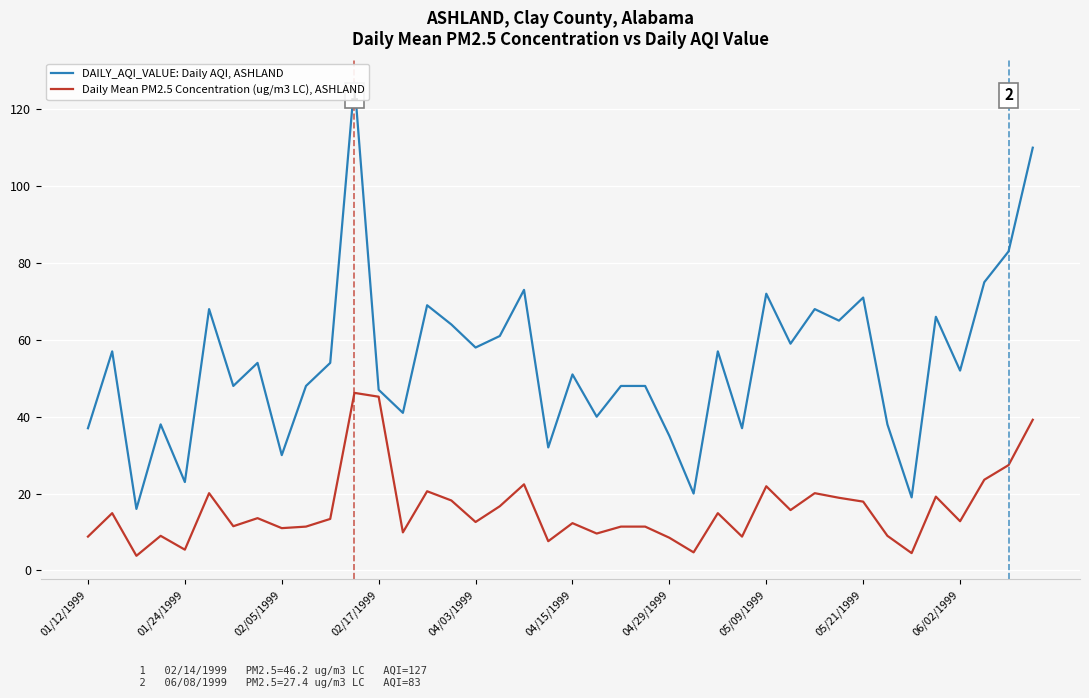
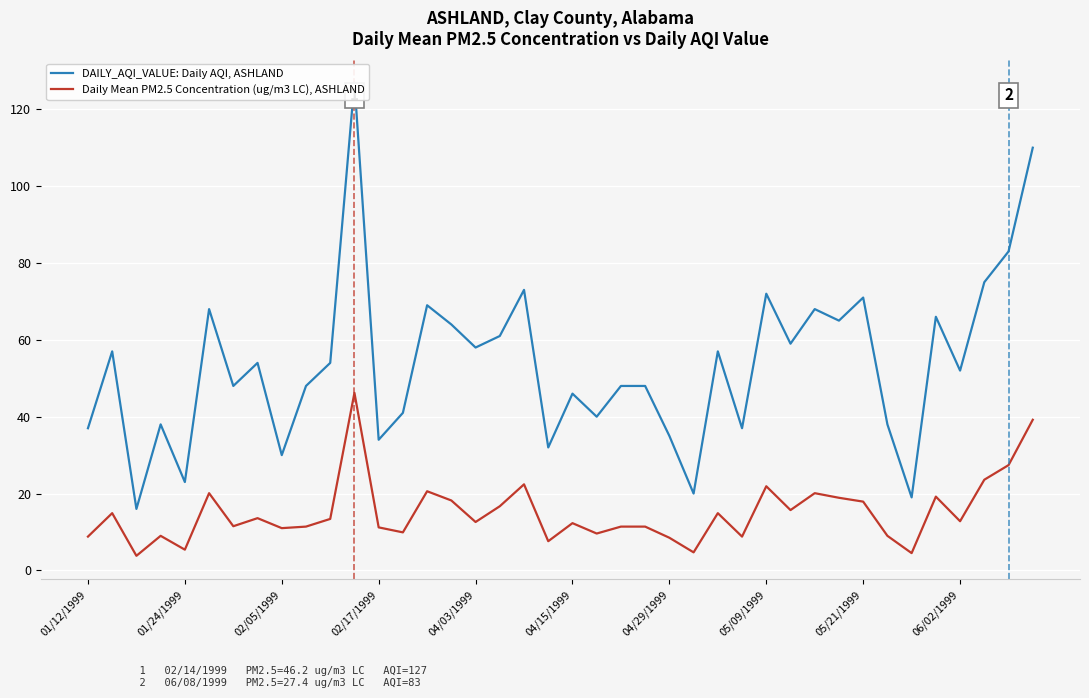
  {
    "DAILY_AQI_VALUE: Daily AQI, ASHLAND": {
      "01/12/1999": 37,
      "01/24/1999": 23,
      "02/05/1999": 30,
-     "02/17/1999": 47,
+     "02/17/1999": 34,
      "04/03/1999": 58,
-     "04/15/1999": 51,
+     "04/15/1999": 46,
      "04/29/1999": 35,
      "05/09/1999": 72,
      "05/21/1999": 71,
      "06/02/1999": 52
    },
    "Daily Mean PM2.5 Concentration (ug/m3 LC), ASHLAND": {
      "01/12/1999": 9,
      "01/24/1999": 5,
      "02/05/1999": 11,
-     "02/17/1999": 45,
+     "02/17/1999": 11,
      "04/03/1999": 13,
      "04/15/1999": 12,
      "04/29/1999": 9,
      "05/09/1999": 22,
      "05/21/1999": 18,
      "06/02/1999": 13
    }
  }
